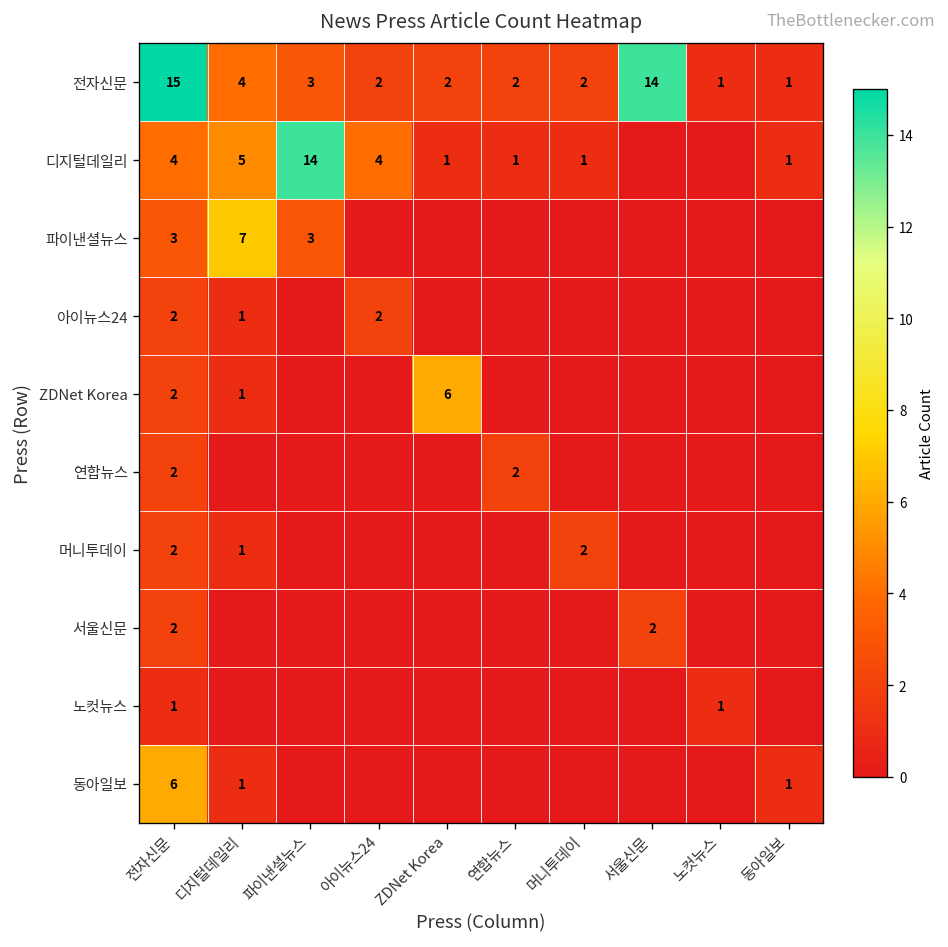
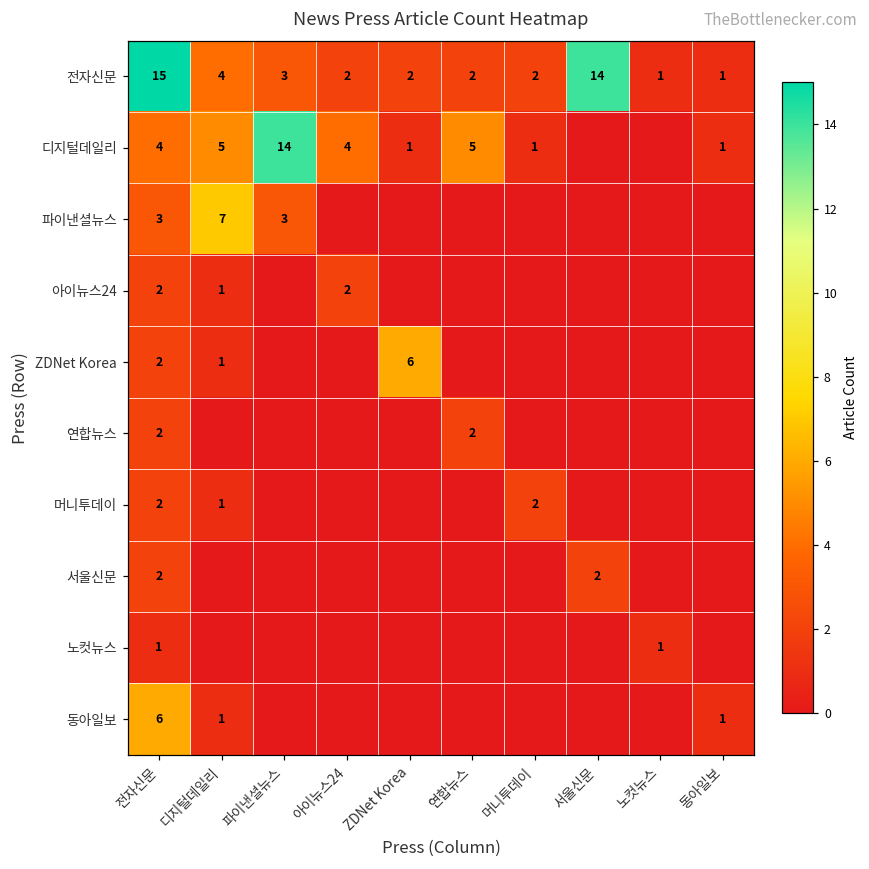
  {
    "전자신문": {
      "전자신문": 15,
      "디지털데일리": 4,
      "파이낸셜뉴스": 3,
      "아이뉴스24": 2,
      "ZDNet Korea": 2,
      "연합뉴스": 2,
      "머니투데이": 2,
      "서울신문": 14,
      "노컷뉴스": 1,
      "동아일보": 1
    },
    "디지털데일리": {
      "전자신문": 4,
      "디지털데일리": 5,
      "파이낸셜뉴스": 14,
      "아이뉴스24": 4,
      "ZDNet Korea": 1,
-     "연합뉴스": 1,
+     "연합뉴스": 5,
      "머니투데이": 1,
      "동아일보": 1
    },
    "파이낸셜뉴스": {
      "전자신문": 3,
      "디지털데일리": 7,
      "파이낸셜뉴스": 3
    },
    "아이뉴스24": {
      "전자신문": 2,
      "디지털데일리": 1,
      "아이뉴스24": 2
    },
    "ZDNet Korea": {
      "전자신문": 2,
      "디지털데일리": 1,
      "ZDNet Korea": 6
    },
    "연합뉴스": {
      "전자신문": 2,
      "연합뉴스": 2
    },
    "머니투데이": {
      "전자신문": 2,
      "디지털데일리": 1,
      "머니투데이": 2
    },
    "서울신문": {
      "전자신문": 2,
      "서울신문": 2
    },
    "노컷뉴스": {
      "전자신문": 1,
      "노컷뉴스": 1
    },
    "동아일보": {
      "전자신문": 6,
      "디지털데일리": 1,
      "동아일보": 1
    }
  }
